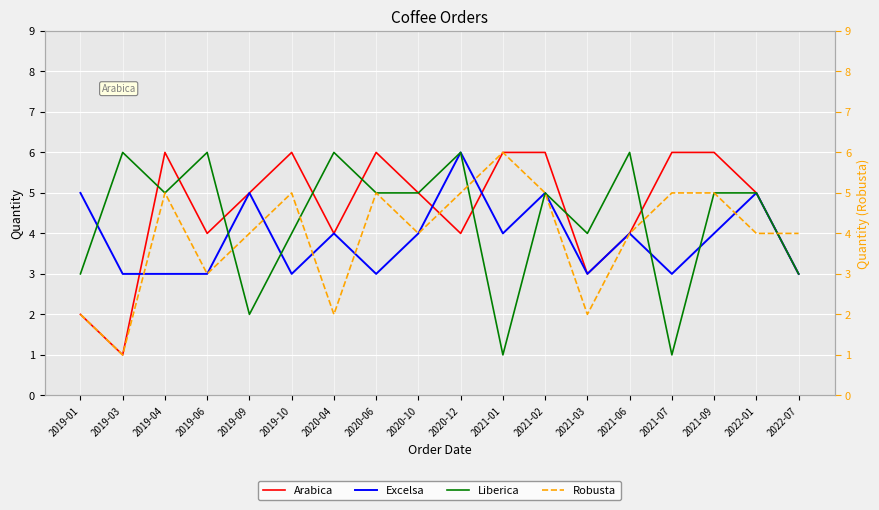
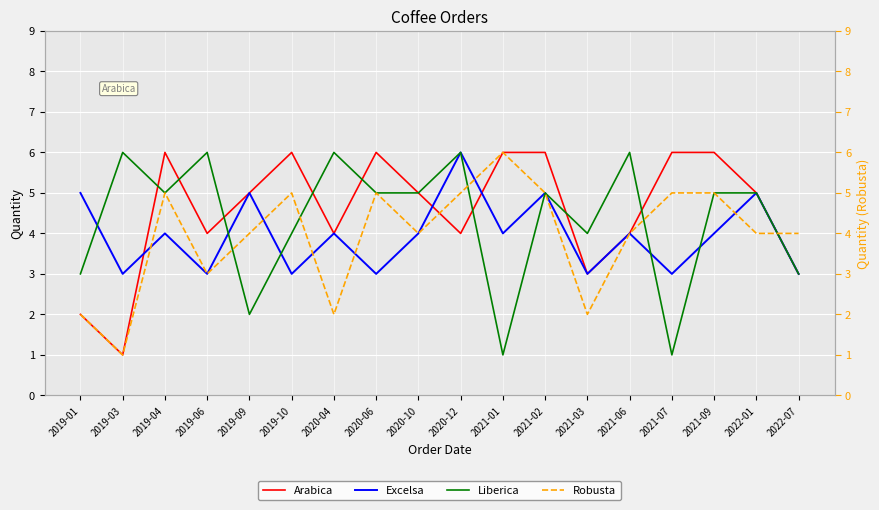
  {
    "Arabica": {
      "2019-01": 2,
      "2019-03": 1,
      "2019-04": 6,
      "2019-06": 4,
      "2019-10": 6,
      "2020-06": 6,
      "2020-12": 4,
      "2021-01": 6,
      "2021-02": 6,
      "2021-07": 6,
      "2021-09": 6
    },
    "Excelsa": {
      "2019-01": 5,
      "2019-03": 3,
-     "2019-04": 3,
+     "2019-04": 4,
      "2019-06": 3,
      "2019-10": 3,
      "2020-06": 3,
      "2020-10": 4,
      "2021-01": 4,
      "2021-07": 3,
      "2021-09": 4
    },
    "Liberica": {
      "2019-01": 3,
      "2019-03": 6,
      "2019-04": 5,
      "2019-06": 6,
      "2019-09": 2,
      "2019-10": 4,
      "2020-04": 6,
      "2020-06": 5,
      "2021-01": 1,
      "2021-03": 4,
      "2021-06": 6,
      "2021-07": 1,
      "2021-09": 5
    },
    "Robusta": {
      "2019-01": 2.0,
      "2019-03": 1.0,
      "2019-04": 5.0,
      "2019-06": 3.0,
      "2019-09": 4.0,
      "2019-10": 5.0,
      "2020-04": 2.0,
      "2020-06": 5.0,
      "2020-10": 4.0,
      "2020-12": 5.0,
      "2021-01": 6.0,
      "2021-02": 5.0,
      "2021-03": 2.0,
      "2021-06": 4.0,
      "2021-07": 5.0,
      "2021-09": 5.0,
      "2022-01": 4.0,
      "2022-07": 4.0
    }
  }
